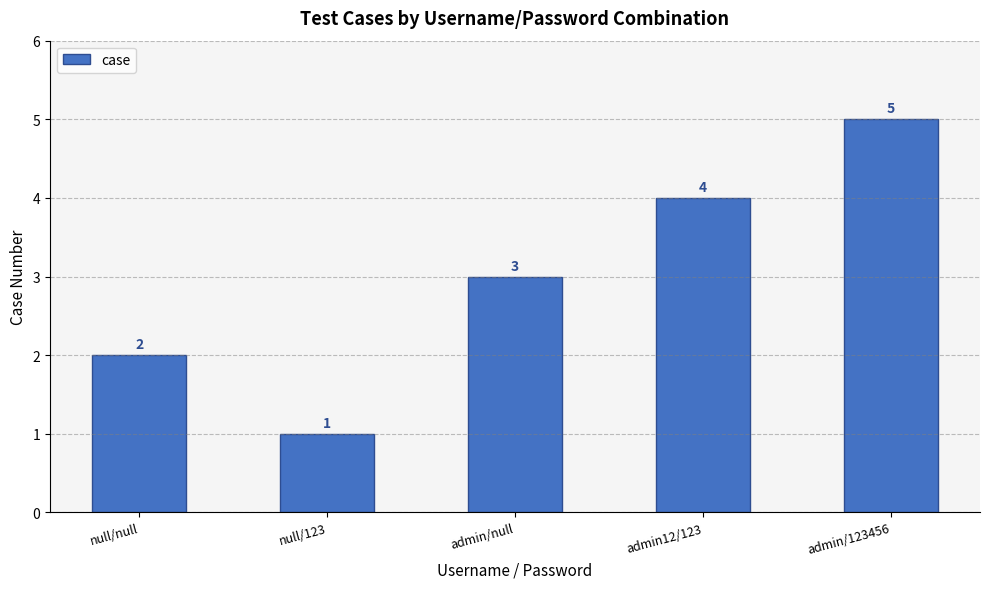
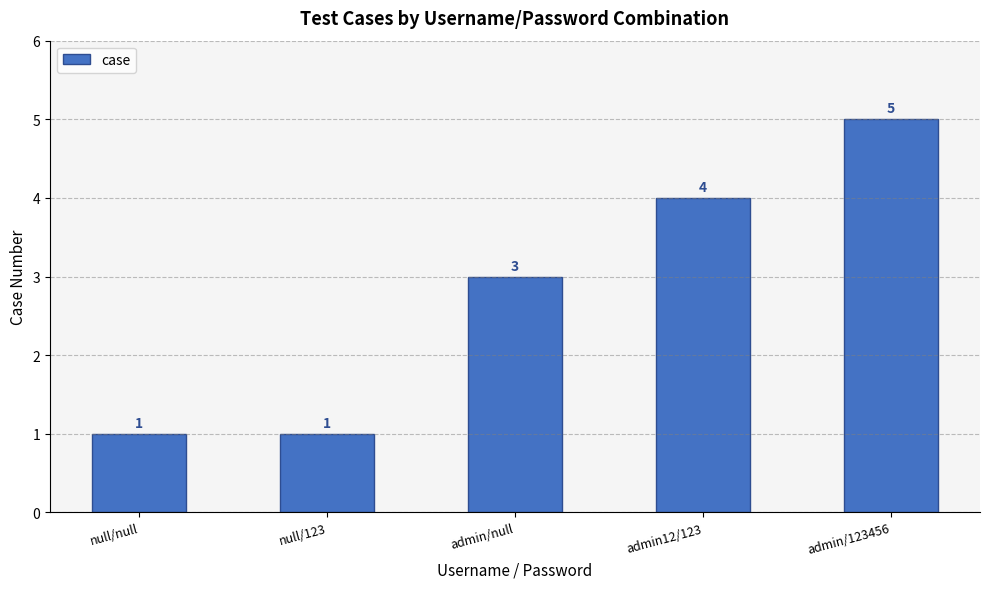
  {
-   "null/null": 2,
+   "null/null": 1,
    "null/123": 1,
    "admin/null": 3,
    "admin12/123": 4,
    "admin/123456": 5
  }
